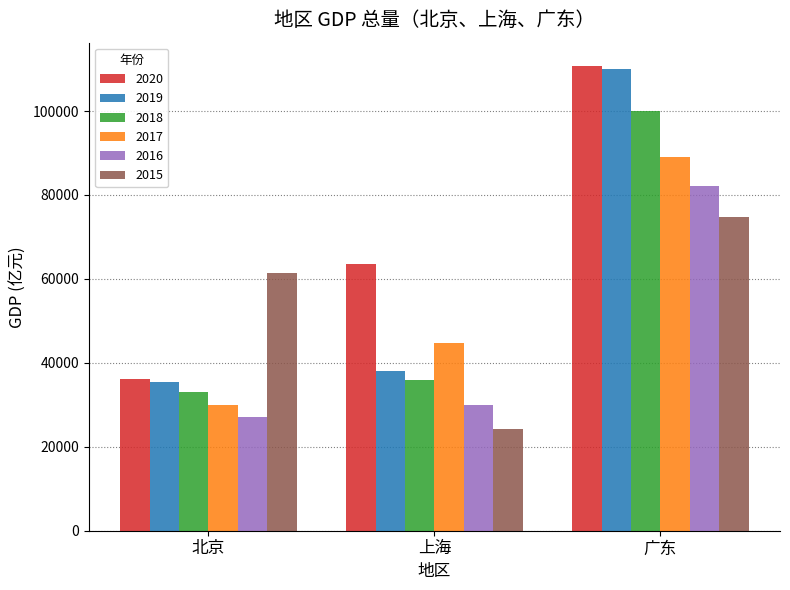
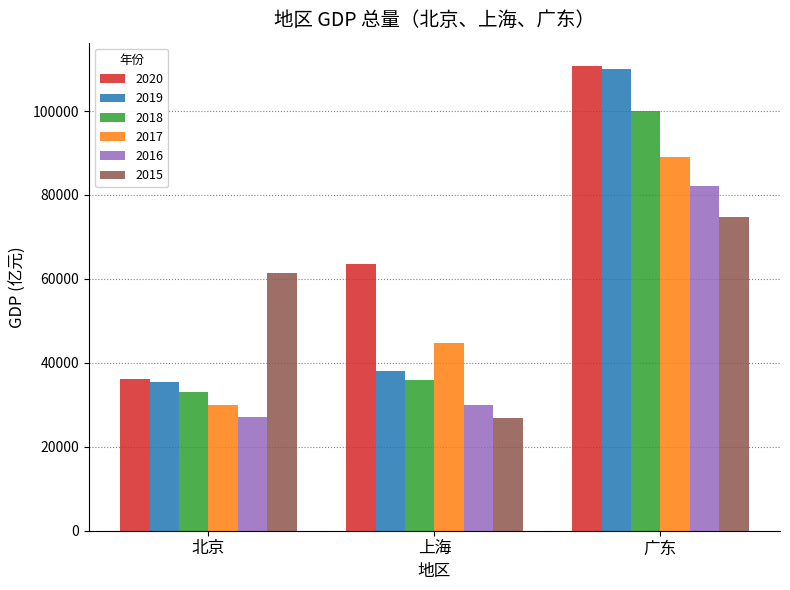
  {
    "2020": {
      "北京": 36000,
      "上海": 64000,
      "广东": 111000
    },
    "2019": {
      "北京": 35000,
      "上海": 38000,
      "广东": 110000
    },
    "2018": {
      "北京": 33000,
      "上海": 36000,
      "广东": 100000
    },
    "2017": {
      "北京": 30000,
      "上海": 45000,
      "广东": 89000
    },
    "2016": {
      "北京": 27000,
      "上海": 30000,
      "广东": 82000
    },
    "2015": {
      "北京": 62000,
-     "上海": 24000,
+     "上海": 27000,
      "广东": 75000
    }
  }
